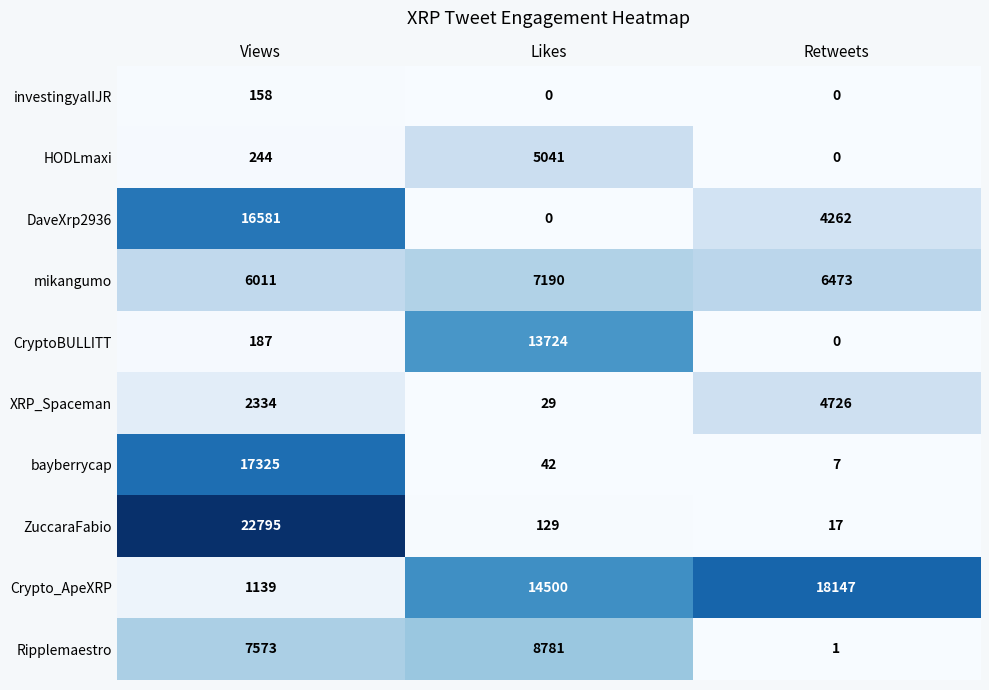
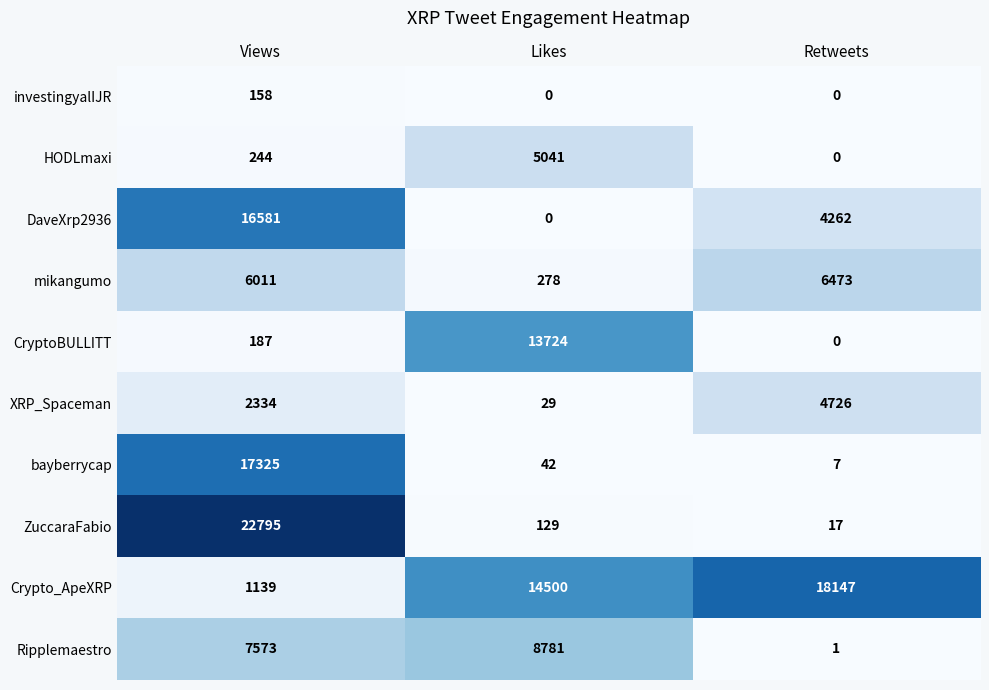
  {
    "investingyalIJR": {
      "Views": 158,
      "Likes": 0,
      "Retweets": 0
    },
    "HODLmaxi": {
      "Views": 244,
      "Likes": 5041,
      "Retweets": 0
    },
    "DaveXrp2936": {
      "Views": 16581,
      "Likes": 0,
      "Retweets": 4262
    },
    "mikangumo": {
      "Views": 6011,
-     "Likes": 7190,
+     "Likes": 278,
      "Retweets": 6473
    },
    "CryptoBULLITT": {
      "Views": 187,
      "Likes": 13724,
      "Retweets": 0
    },
    "XRP_Spaceman": {
      "Views": 2334,
      "Likes": 29,
      "Retweets": 4726
    },
    "bayberrycap": {
      "Views": 17325,
      "Likes": 42,
      "Retweets": 7
    },
    "ZuccaraFabio": {
      "Views": 22795,
      "Likes": 129,
      "Retweets": 17
    },
    "Crypto_ApeXRP": {
      "Views": 1139,
      "Likes": 14500,
      "Retweets": 18147
    },
    "Ripplemaestro": {
      "Views": 7573,
      "Likes": 8781,
      "Retweets": 1
    }
  }
